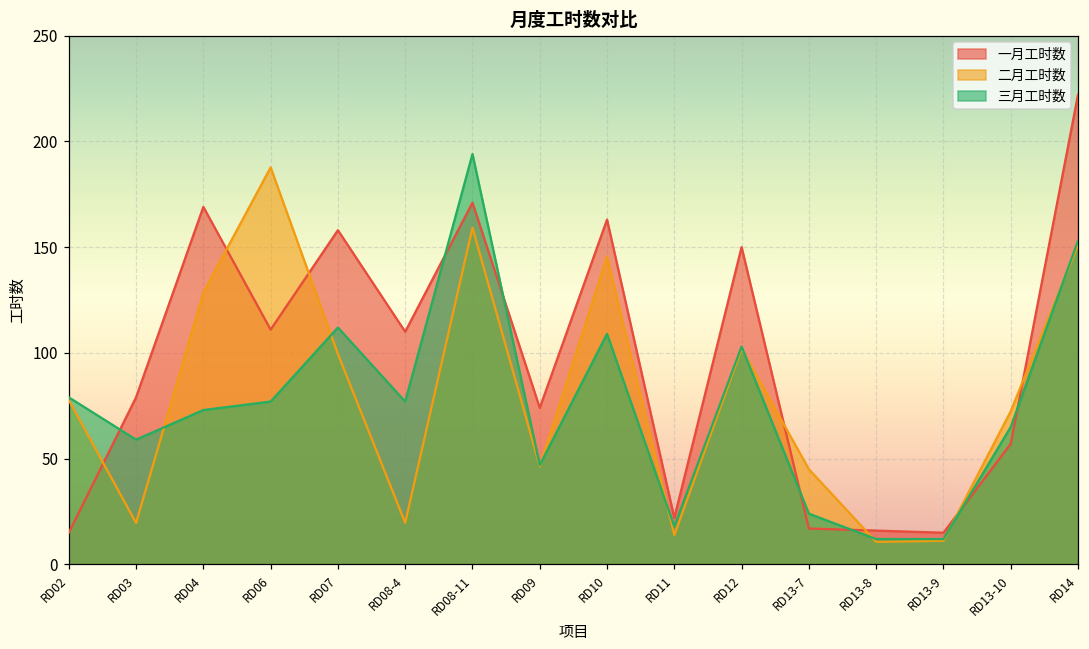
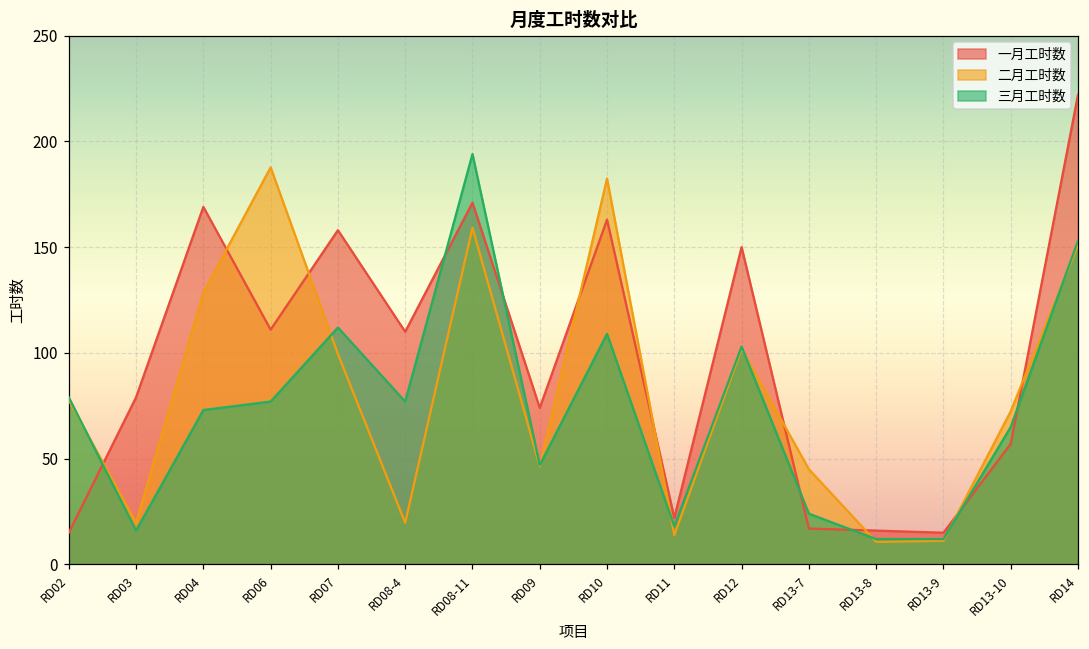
  {
    "一月工时数": {
      "RD02": 15,
      "RD03": 79,
      "RD04": 169,
      "RD06": 111,
      "RD07": 158,
      "RD08-4": 110,
      "RD08-11": 171,
      "RD09": 74,
      "RD10": 163,
      "RD11": 22,
      "RD12": 150,
      "RD13-7": 17,
      "RD13-8": 16,
      "RD13-9": 15,
      "RD13-10": 57,
      "RD14": 222
    },
    "二月工时数": {
      "RD03": 20,
      "RD04": 129,
      "RD06": 188,
      "RD07": 100,
      "RD08-4": 20,
      "RD08-11": 159,
-     "RD10": 145,
+     "RD10": 182,
      "RD11": 14,
      "RD13-7": 45,
      "RD13-10": 72,
      "RD14": 151
    },
    "三月工时数": {
-     "RD03": 59,
+     "RD03": 16,
      "RD04": 73,
      "RD06": 77,
      "RD07": 112,
      "RD08-4": 77,
      "RD08-11": 194,
      "RD10": 109,
      "RD11": 18,
      "RD13-7": 24,
      "RD13-10": 65,
      "RD14": 153
    }
  }
